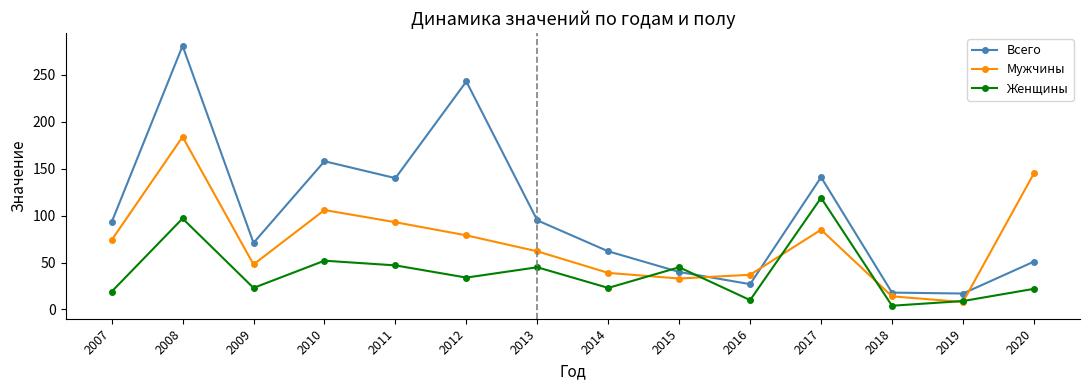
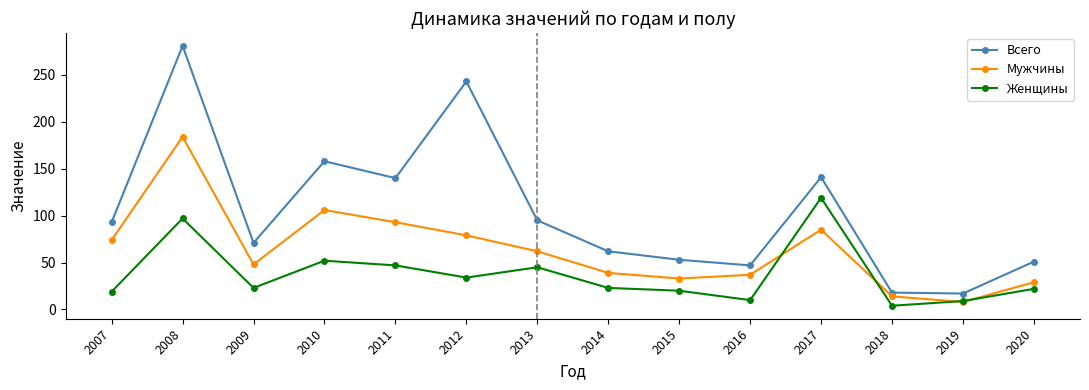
  {
    "Всего": {
      "2007": 90,
      "2008": 280,
      "2009": 70,
      "2010": 160,
      "2011": 140,
      "2012": 240,
      "2013": 100,
      "2014": 60,
-     "2015": 40,
-     "2016": 30,
+     "2015": 50,
+     "2016": 50,
      "2017": 140,
      "2018": 20,
      "2019": 20,
      "2020": 50
    },
    "Мужчины": {
      "2007": 70,
      "2008": 180,
      "2009": 50,
      "2010": 110,
      "2011": 90,
      "2012": 80,
      "2013": 60,
      "2014": 40,
      "2015": 30,
      "2016": 40,
      "2017": 90,
      "2018": 10,
-     "2020": 150
+     "2020": 30
    },
    "Женщины": {
      "2007": 20,
      "2008": 100,
      "2009": 20,
      "2010": 50,
      "2011": 50,
      "2012": 30,
      "2013": 50,
      "2014": 20,
-     "2015": 50,
+     "2015": 20,
      "2016": 10,
      "2017": 120,
      "2018": 0,
      "2020": 20
    }
  }
